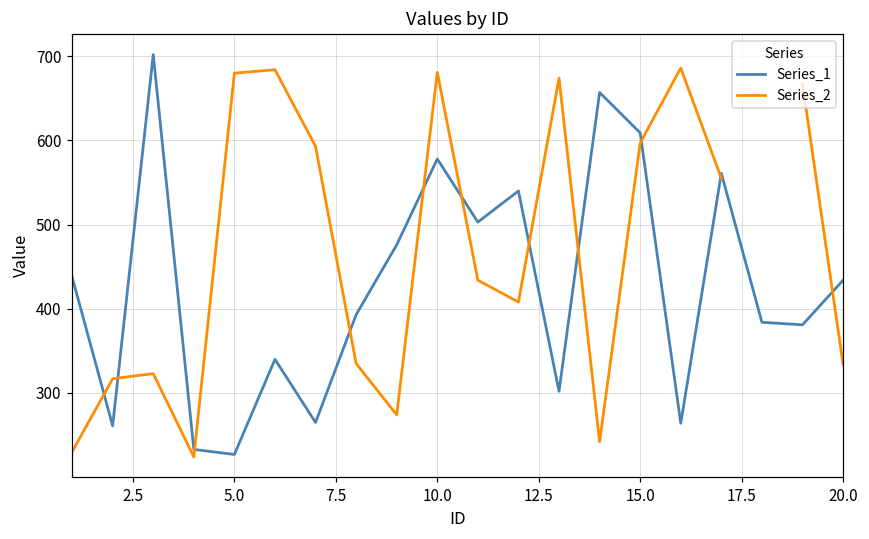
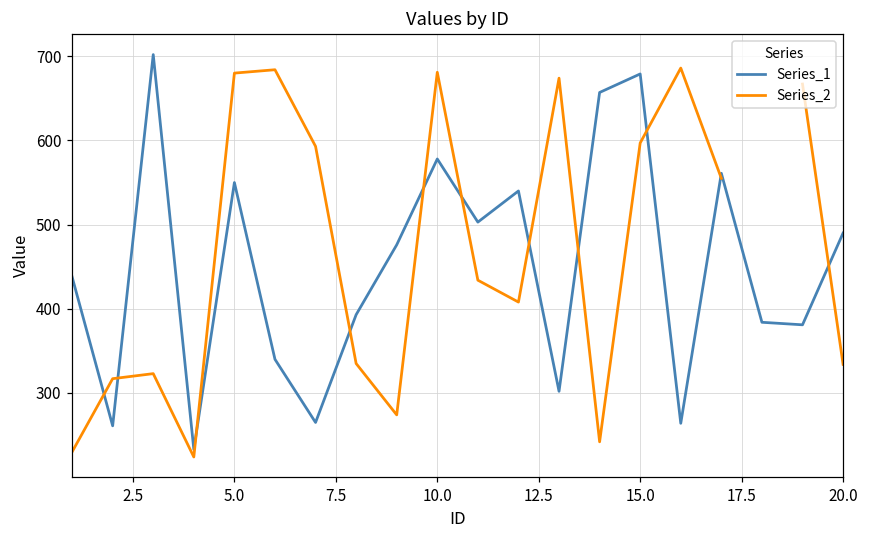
  {
    "Series_1": {
-     "5.0": 230,
+     "5.0": 550,
      "10.0": 580,
-     "15.0": 610,
-     "20.0": 430
+     "15.0": 680,
+     "20.0": 490
    },
    "Series_2": {
      "5.0": 680,
      "10.0": 680,
      "15.0": 600,
      "20.0": 330
    }
  }
